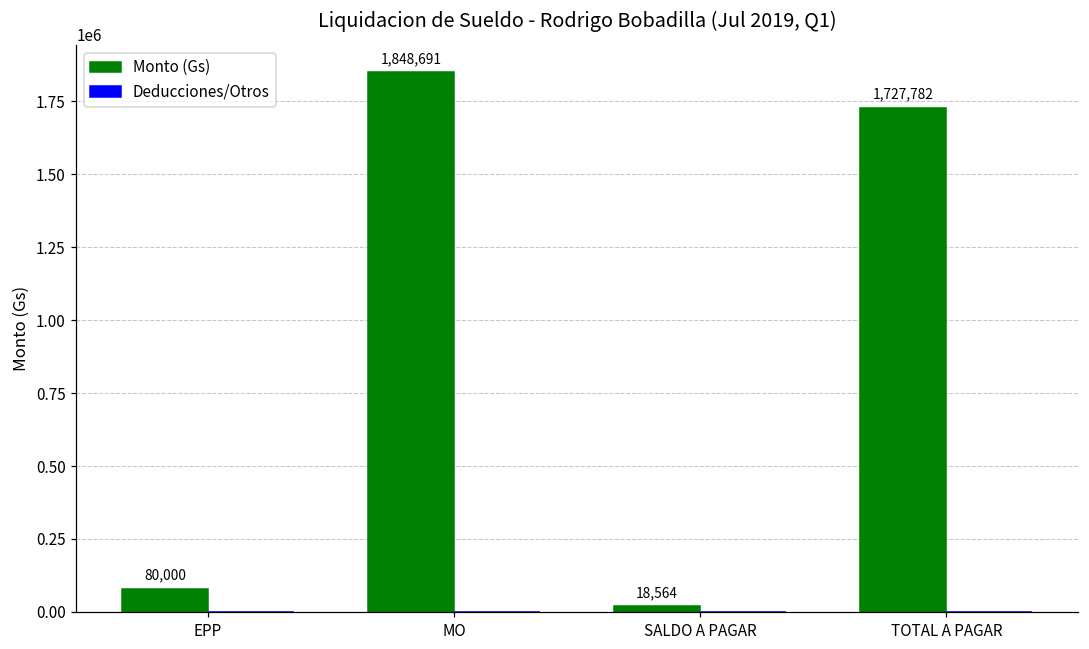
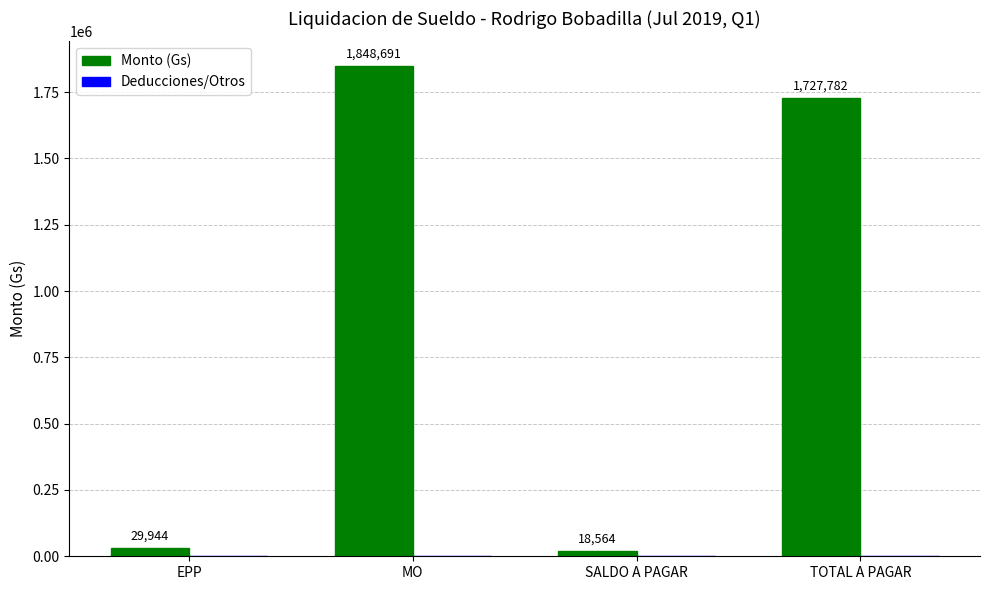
  {
    "Monto (Gs)": {
-     "EPP": "80,000",
+     "EPP": "29,944",
      "MO": "1,848,691",
      "SALDO A PAGAR": "18,564",
      "TOTAL A PAGAR": "1,727,782"
    },
    "Deducciones/Otros": {
      "EPP": "0",
      "MO": "0",
      "SALDO A PAGAR": "0",
      "TOTAL A PAGAR": "0"
    }
  }
